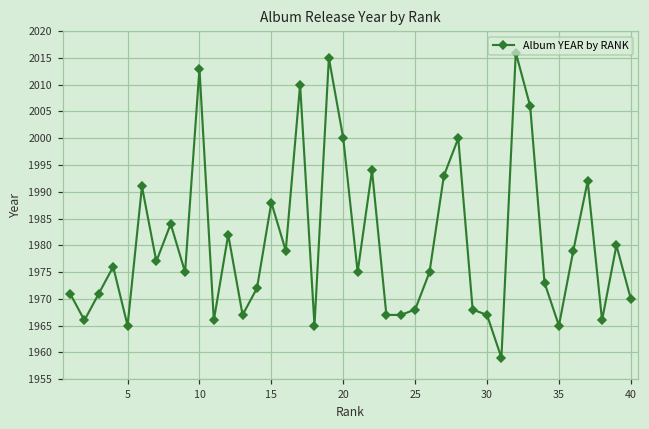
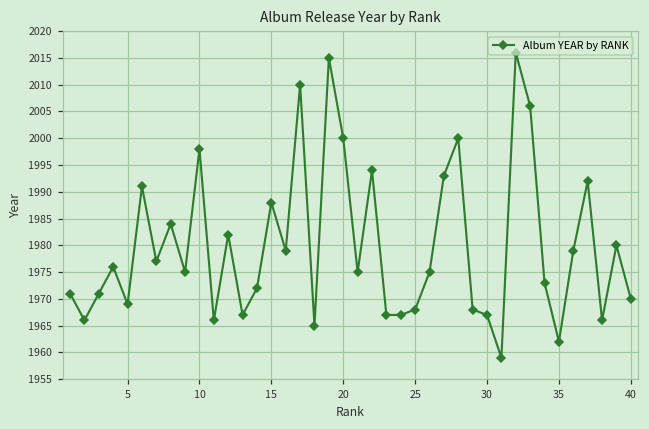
  {
-   "5": 1965,
-   "10": 2013,
+   "5": 1969,
+   "10": 1998,
    "15": 1988,
    "20": 2000,
    "25": 1968,
    "30": 1967,
-   "35": 1965,
+   "35": 1962,
    "40": 1970
  }
